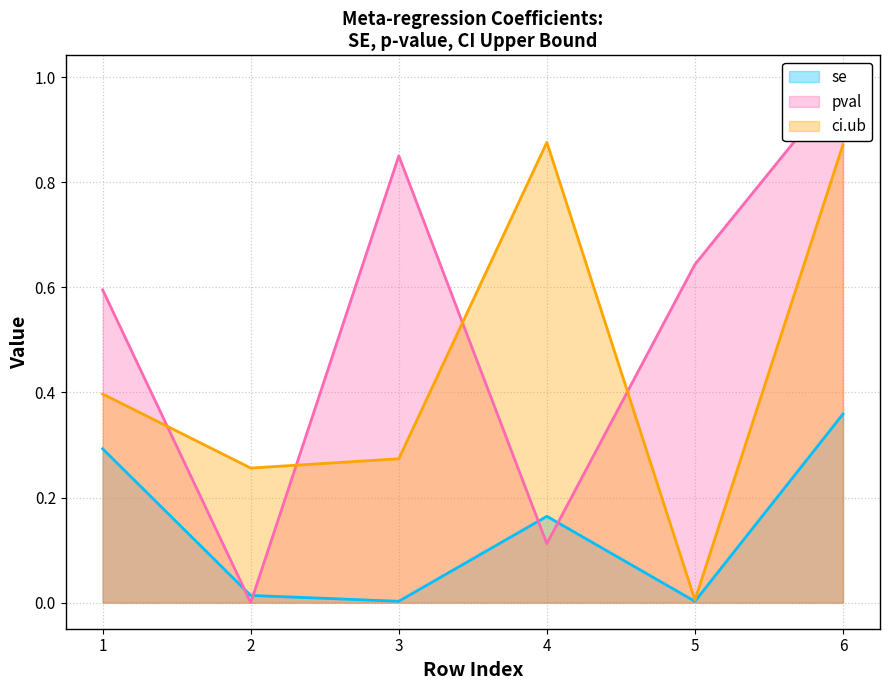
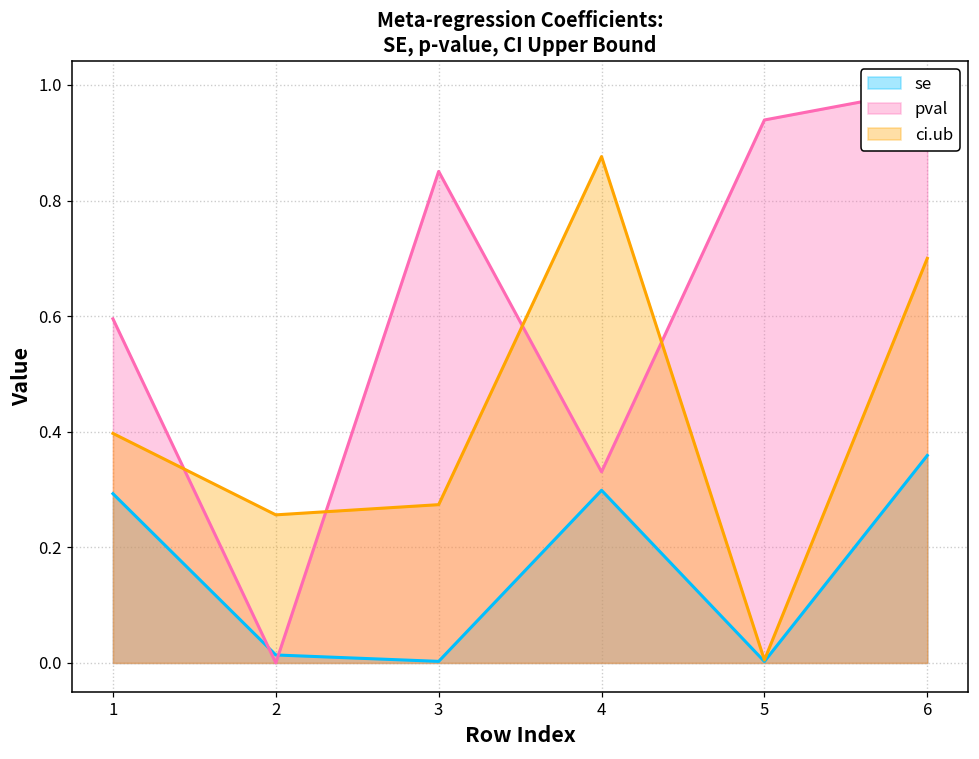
  {
    "se": {
      "1": 0.29,
      "2": 0.01,
      "3": 0.00,
-     "4": 0.16,
+     "4": 0.30,
      "6": 0.36
    },
    "pval": {
      "1": 0.60,
      "2": 0.00,
      "3": 0.85,
-     "4": 0.11,
-     "5": 0.64
+     "4": 0.33,
+     "5": 0.94
    },
    "ci.ub": {
      "1": 0.40,
      "2": 0.26,
      "3": 0.27,
      "4": 0.88,
-     "6": 0.87
+     "6": 0.70
    }
  }
